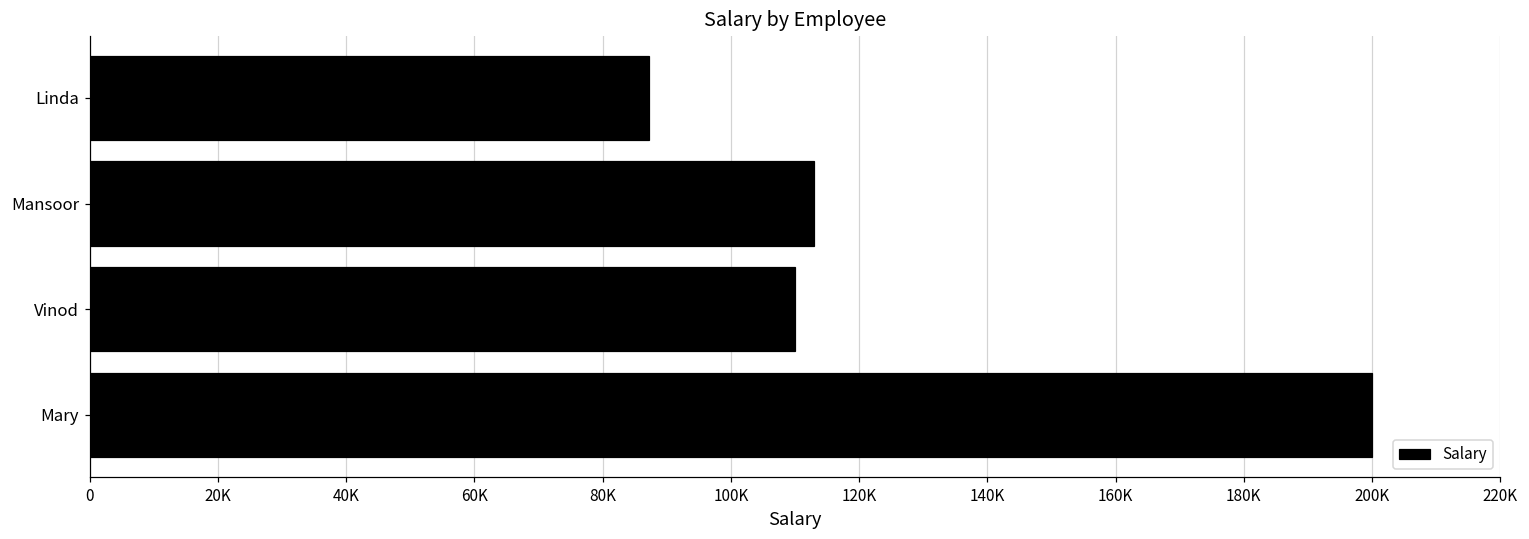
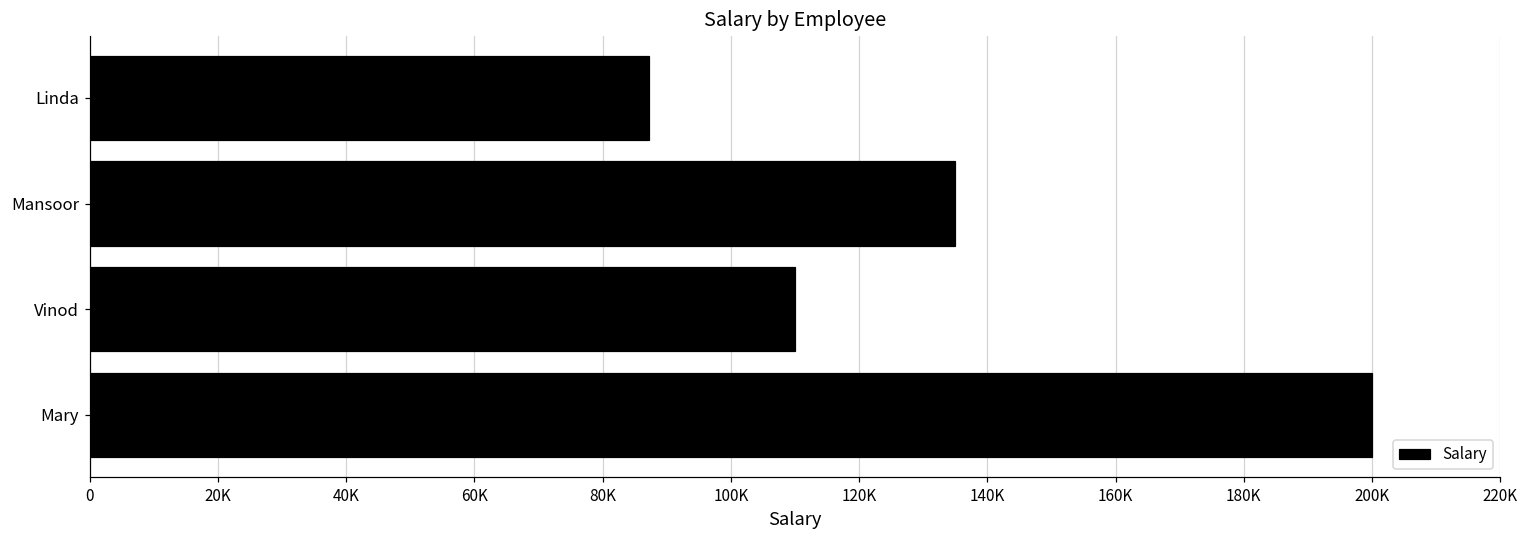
  {
    "Linda": 87000,
-   "Mansoor": 113000,
+   "Mansoor": 135000,
    "Vinod": 110000,
    "Mary": 200000
  }
